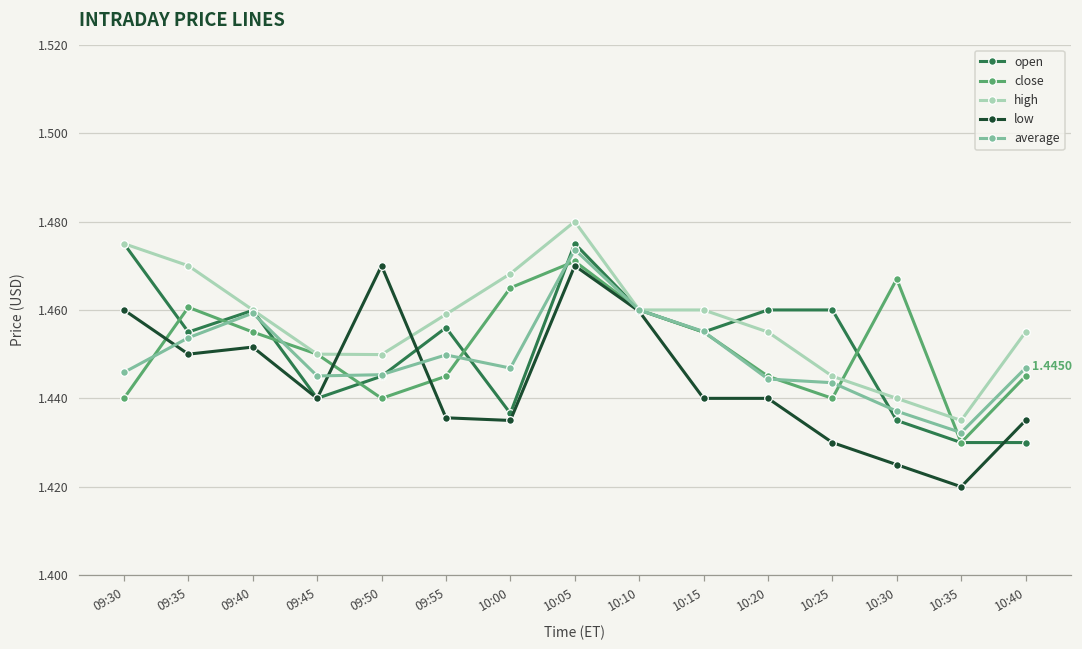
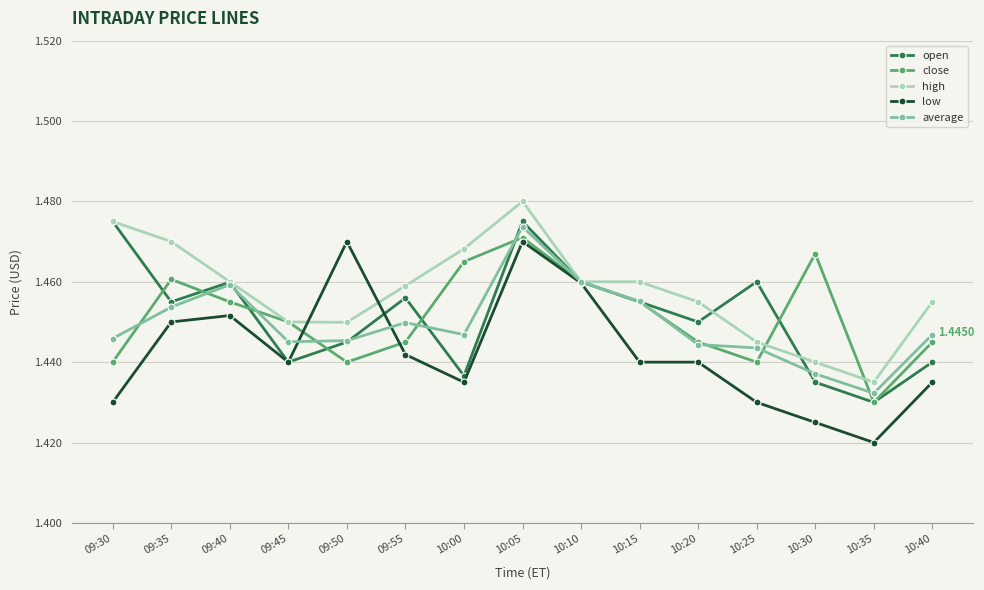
  {
    "open": {
      "09:35": 1.455,
      "09:55": 1.456,
      "10:00": 1.437,
      "10:05": 1.475,
-     "10:20": 1.46,
+     "10:20": 1.45,
      "10:25": 1.46,
      "10:30": 1.435,
-     "10:40": 1.43
+     "10:40": 1.44
    },
    "close": {
      "10:40": 1.4450
    },
    "low": {
-     "09:30": 1.46,
+     "09:30": 1.43,
      "09:35": 1.450,
      "09:40": 1.452,
      "09:50": 1.470,
-     "09:55": 1.436,
+     "09:55": 1.442,
      "10:00": 1.435,
      "10:05": 1.470,
      "10:15": 1.440,
      "10:20": 1.440,
      "10:25": 1.430,
      "10:30": 1.425,
      "10:35": 1.420,
      "10:40": 1.435
    }
  }
